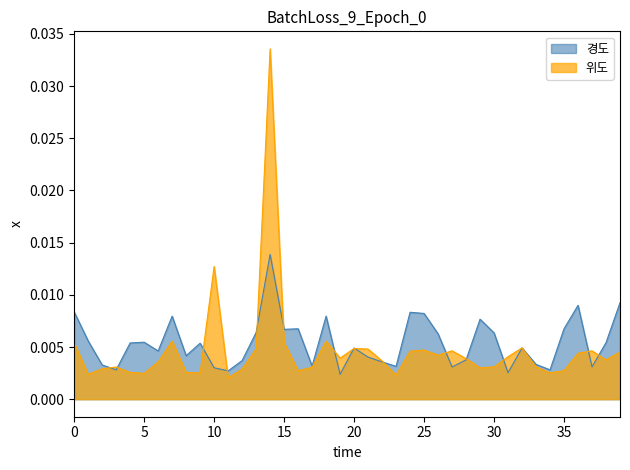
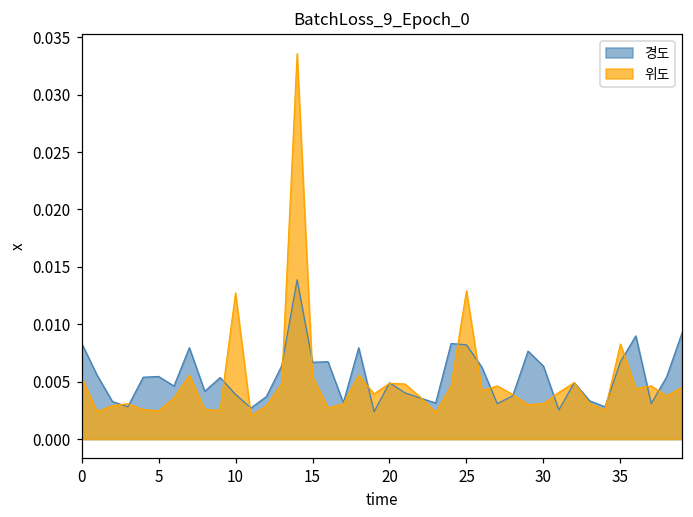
  {
    "경도": {
      "0": 0.0084,
      "5": 0.0055,
-     "10": 0.0030,
+     "10": 0.0039,
      "15": 0.0067,
      "25": 0.0082,
      "30": 0.0064,
      "35": 0.0067
    },
    "위도": {
      "0": 0.0054,
      "5": 0.0025,
      "10": 0.0127,
      "15": 0.0054,
-     "25": 0.0047,
+     "25": 0.0129,
      "30": 0.0031,
-     "35": 0.0027
+     "35": 0.0083
    }
  }
